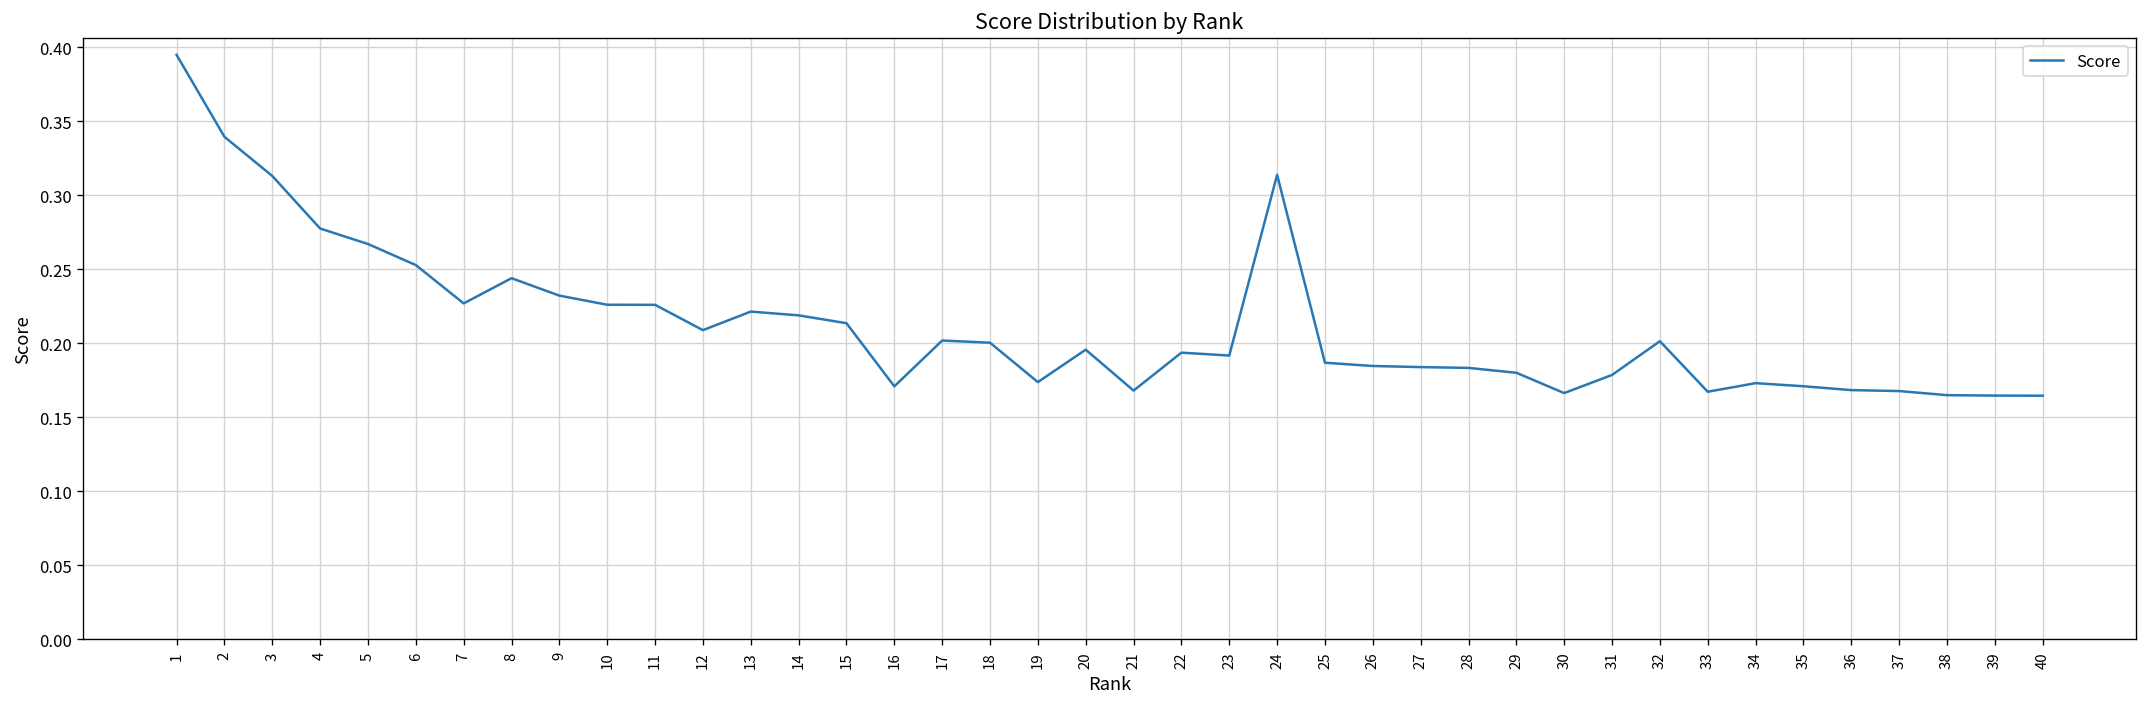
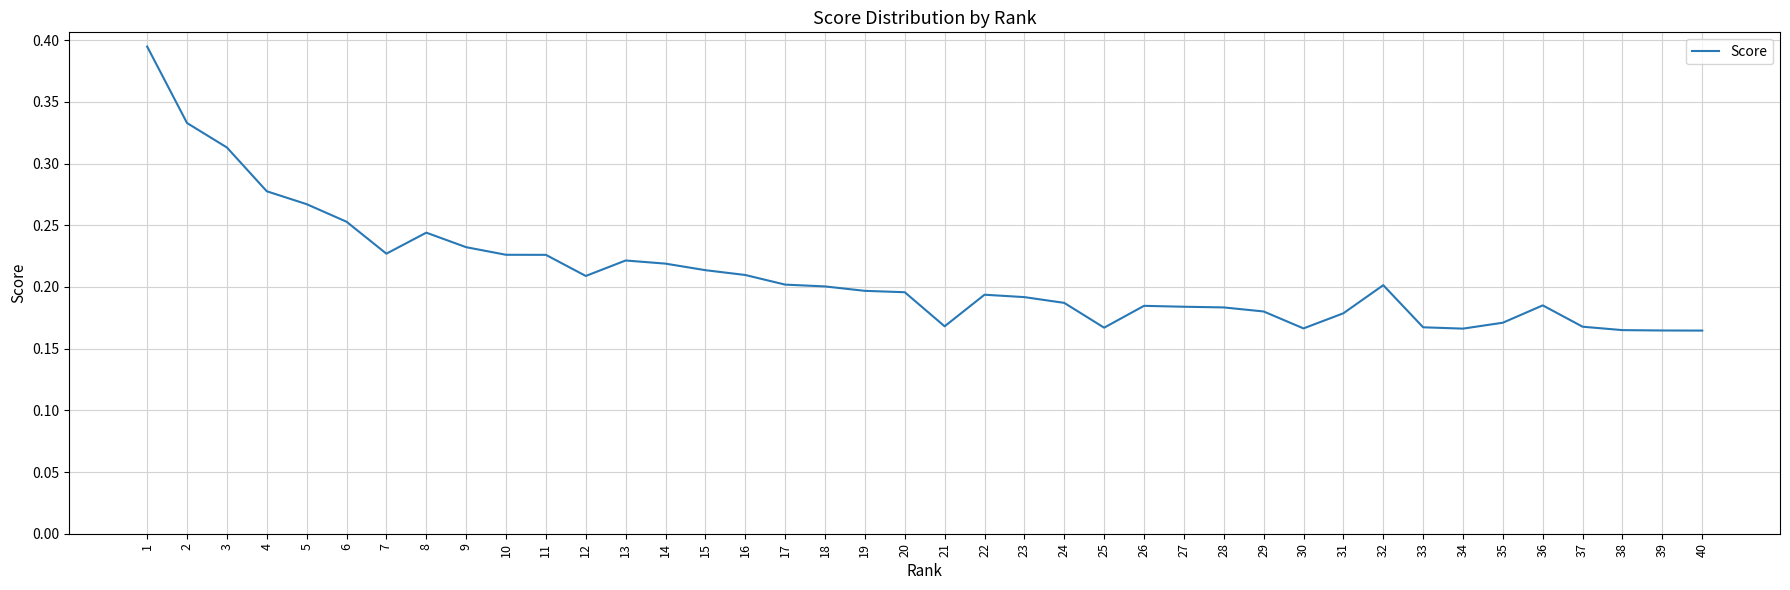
  {
    "1": 0.395,
-   "2": 0.340,
+   "2": 0.333,
    "3": 0.313,
    "4": 0.278,
    "5": 0.267,
    "6": 0.253,
    "7": 0.227,
    "8": 0.244,
    "9": 0.232,
    "10": 0.226,
    "11": 0.226,
    "12": 0.209,
    "13": 0.221,
    "14": 0.219,
    "15": 0.214,
-   "16": 0.171,
+   "16": 0.210,
    "17": 0.202,
    "18": 0.200,
-   "19": 0.174,
+   "19": 0.197,
    "20": 0.196,
    "21": 0.168,
    "22": 0.194,
    "23": 0.192,
-   "24": 0.314,
-   "25": 0.187,
+   "24": 0.187,
+   "25": 0.167,
    "26": 0.185,
    "27": 0.184,
    "28": 0.183,
    "29": 0.180,
    "30": 0.166,
    "31": 0.179,
    "32": 0.201,
    "33": 0.167,
-   "34": 0.173,
+   "34": 0.166,
    "35": 0.171,
-   "36": 0.168,
+   "36": 0.185,
    "37": 0.168,
    "38": 0.165,
    "39": 0.165,
    "40": 0.165
  }
